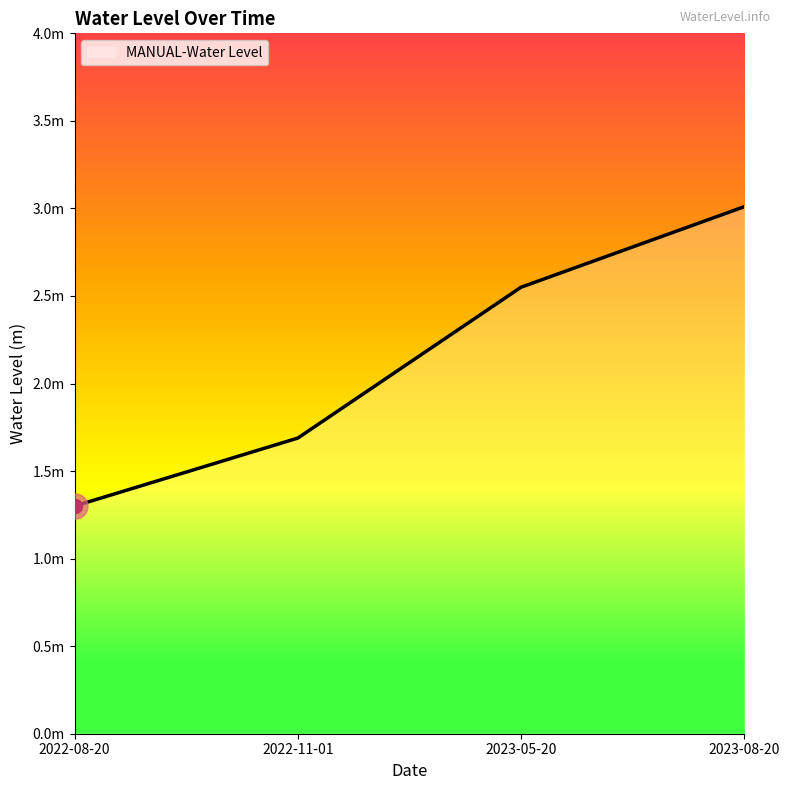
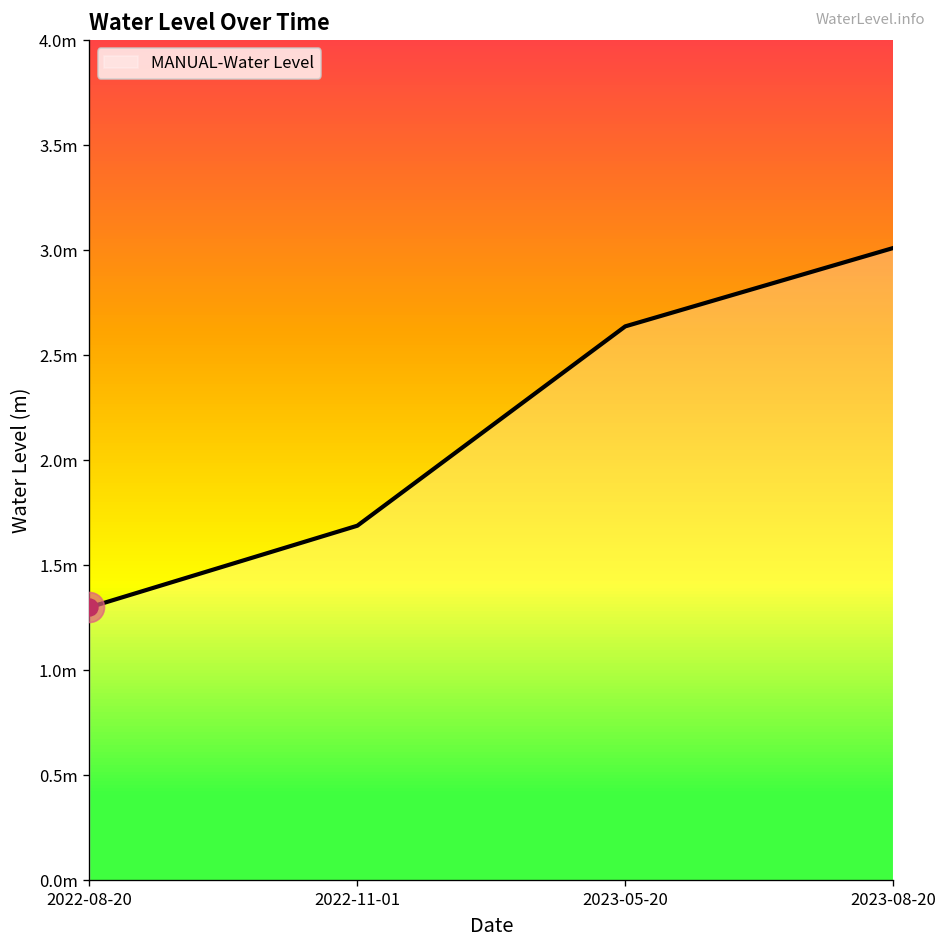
  {
    "MANUAL-Water Level": {
      "2022-11-01": "1.69m",
-     "2023-05-20": "2.55m",
+     "2023-05-20": "2.64m",
      "2023-08-20": "3.01m"
    }
  }
